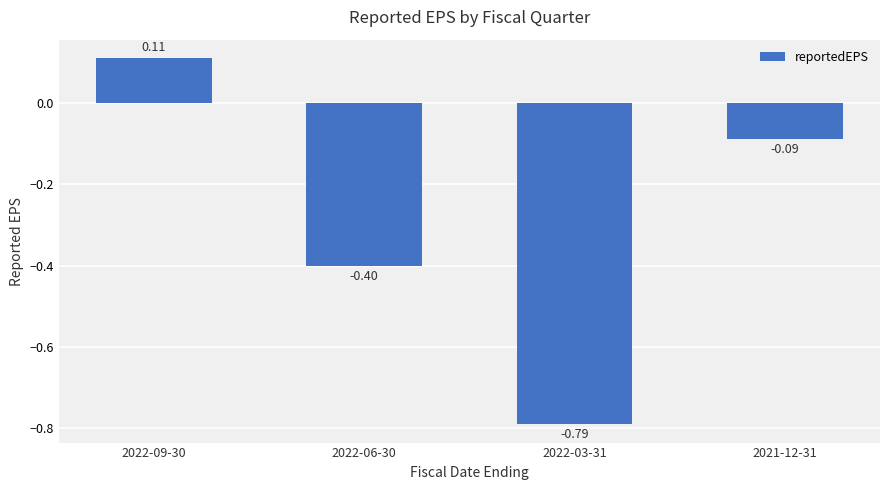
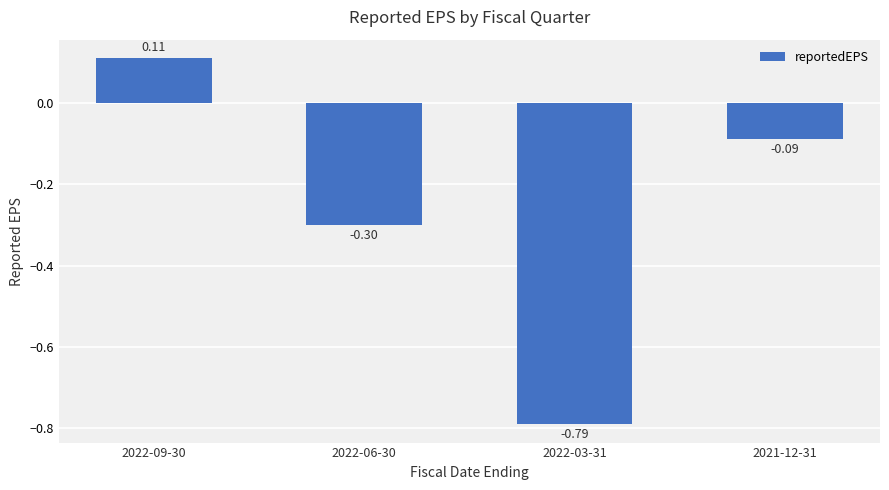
  {
    "2022-09-30": 0.11,
-   "2022-06-30": -0.40,
+   "2022-06-30": -0.30,
    "2022-03-31": -0.79,
    "2021-12-31": -0.09
  }
